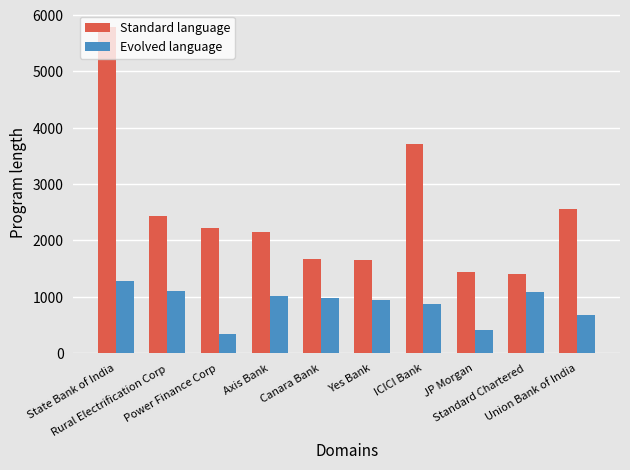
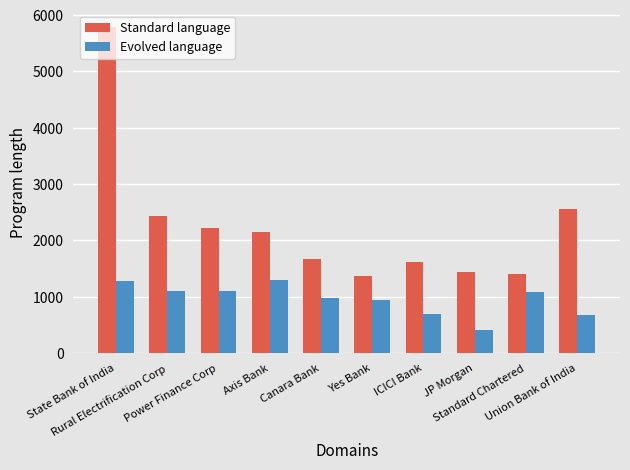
  {
    "Standard language": {
      "Rural Electrification Corp": 2400,
      "Power Finance Corp": 2200,
      "Axis Bank": 2200,
      "Canara Bank": 1700,
-     "Yes Bank": 1600,
-     "ICICI Bank": 3700,
+     "Yes Bank": 1400,
+     "ICICI Bank": 1600,
      "JP Morgan": 1400,
      "Standard Chartered": 1400,
      "Union Bank of India": 2600
    },
    "Evolved language": {
      "State Bank of India": 1300,
      "Rural Electrification Corp": 1100,
-     "Power Finance Corp": 300,
-     "Axis Bank": 1000,
+     "Power Finance Corp": 1100,
+     "Axis Bank": 1300,
      "Canara Bank": 1000,
      "Yes Bank": 900,
-     "ICICI Bank": 900,
+     "ICICI Bank": 700,
      "JP Morgan": 400,
      "Standard Chartered": 1100,
      "Union Bank of India": 700
    }
  }
